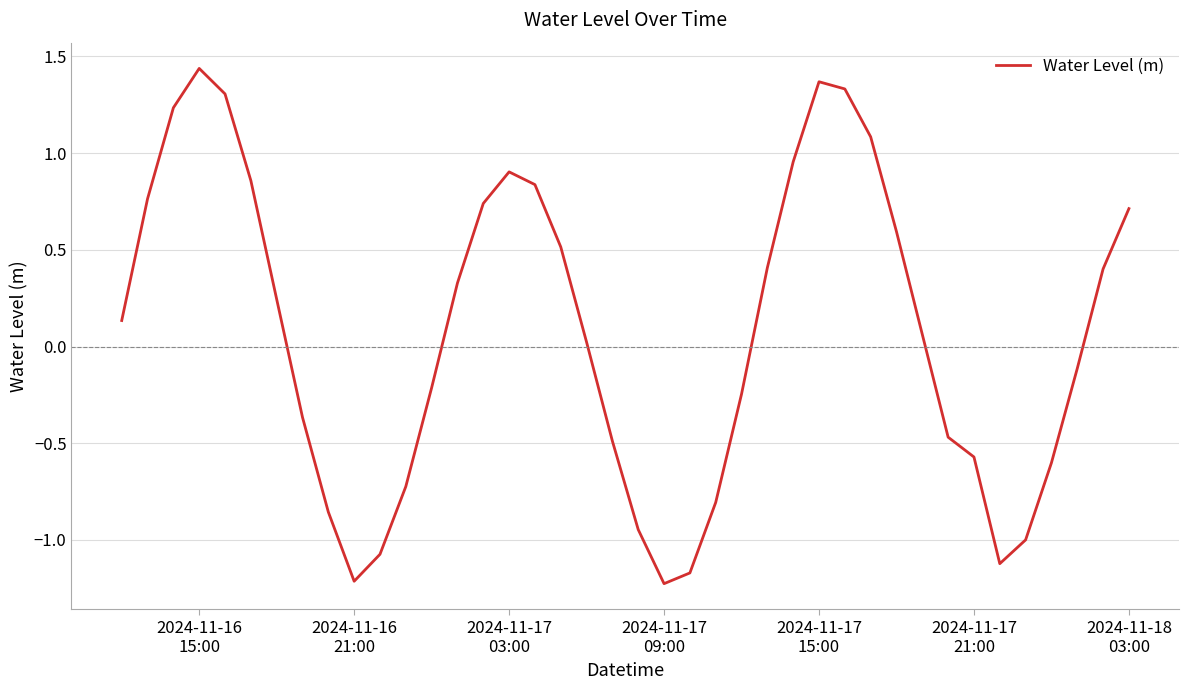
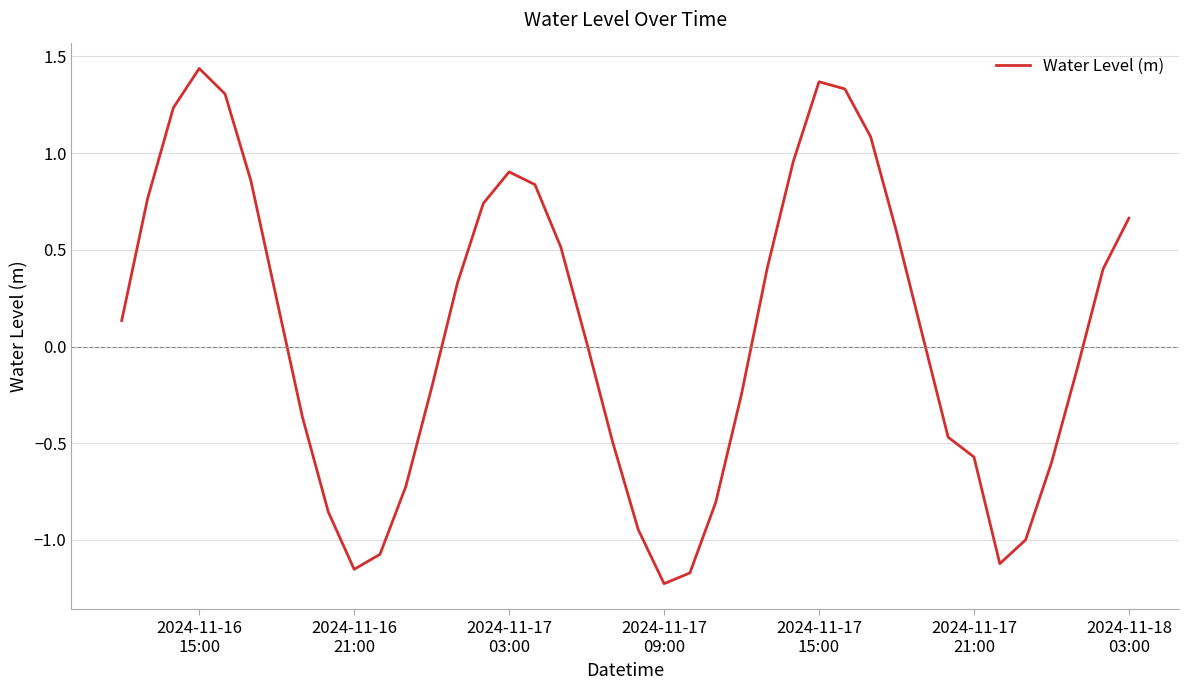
  {
    "2024-11-16 15:00": 1.44,
-   "2024-11-16 21:00": -1.21,
+   "2024-11-16 21:00": -1.15,
    "2024-11-17 03:00": 0.90,
    "2024-11-17 09:00": -1.23,
    "2024-11-17 15:00": 1.37,
    "2024-11-17 21:00": -0.57,
-   "2024-11-18 03:00": 0.71
+   "2024-11-18 03:00": 0.66
  }
